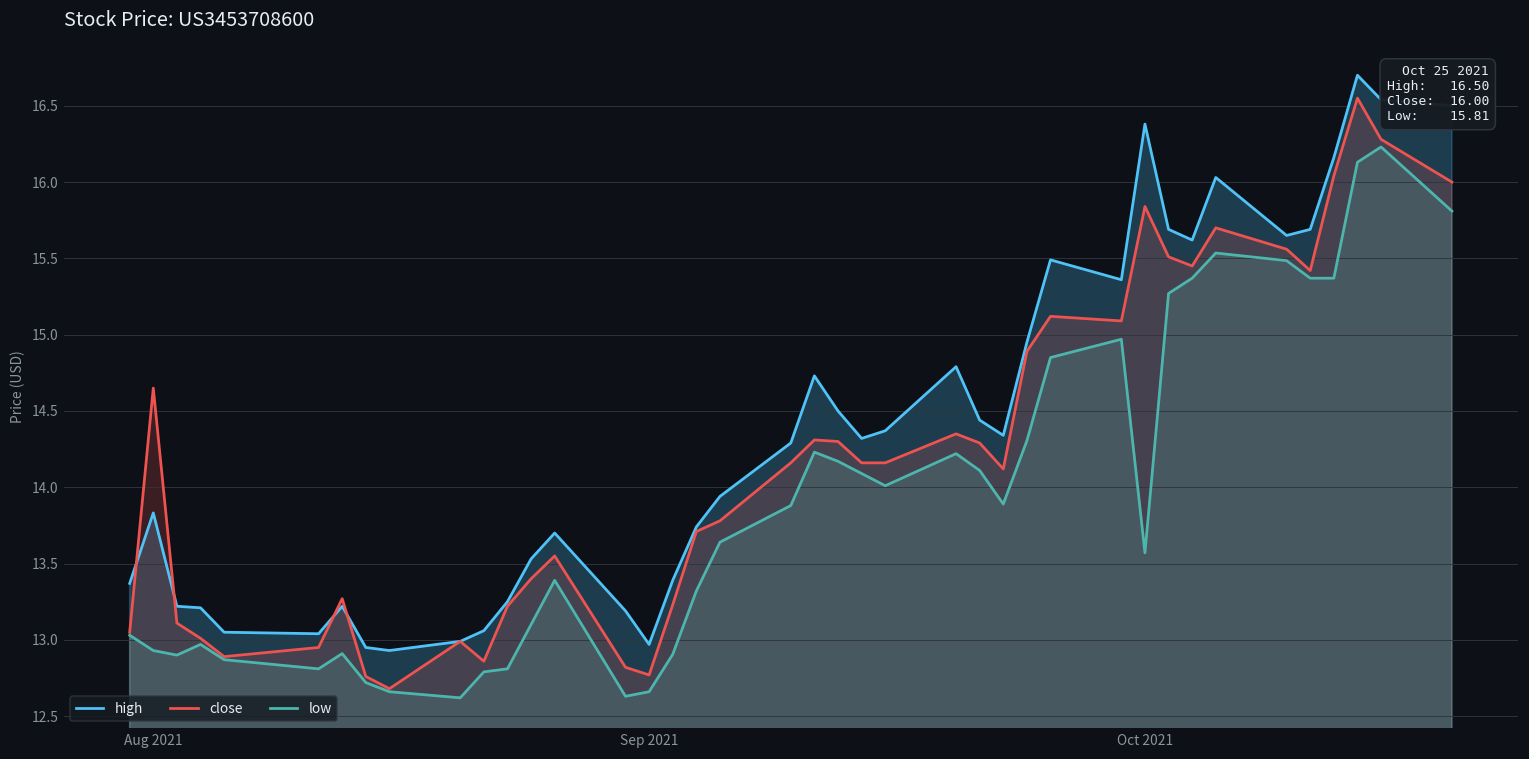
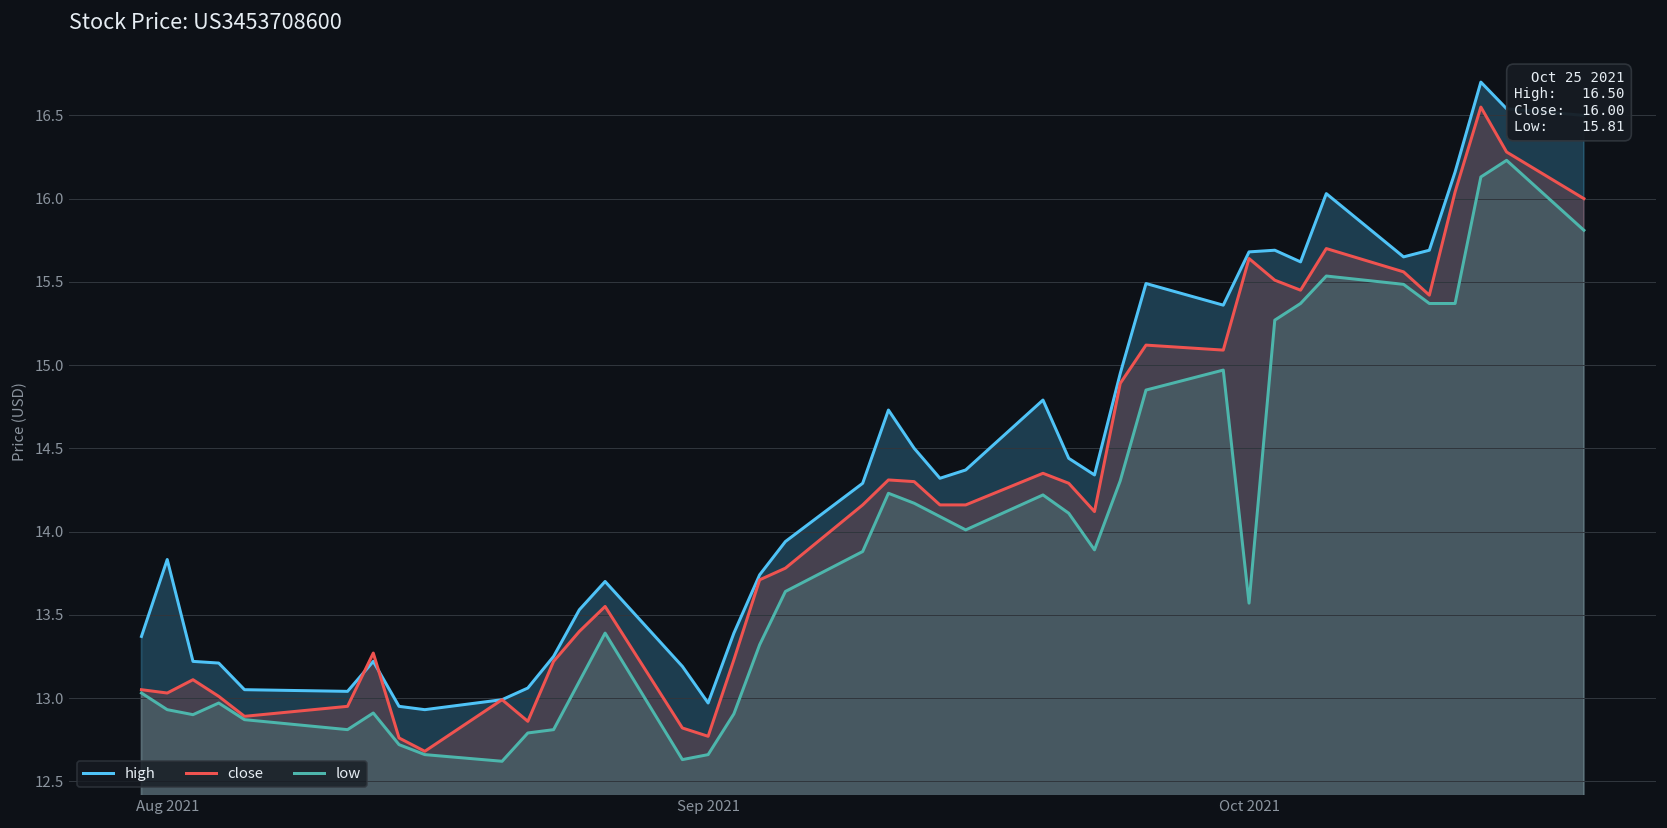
  {
    "high": {
      "Aug 2021": 13.83,
      "Sep 2021": 12.97,
-     "Oct 2021": 16.38
+     "Oct 2021": 15.68
    },
    "close": {
-     "Aug 2021": 14.65,
+     "Aug 2021": 13.03,
      "Sep 2021": 12.77,
-     "Oct 2021": 15.84
+     "Oct 2021": 15.64
    },
    "low": {
      "Aug 2021": 12.93,
      "Sep 2021": 12.66,
      "Oct 2021": 13.57
    }
  }
